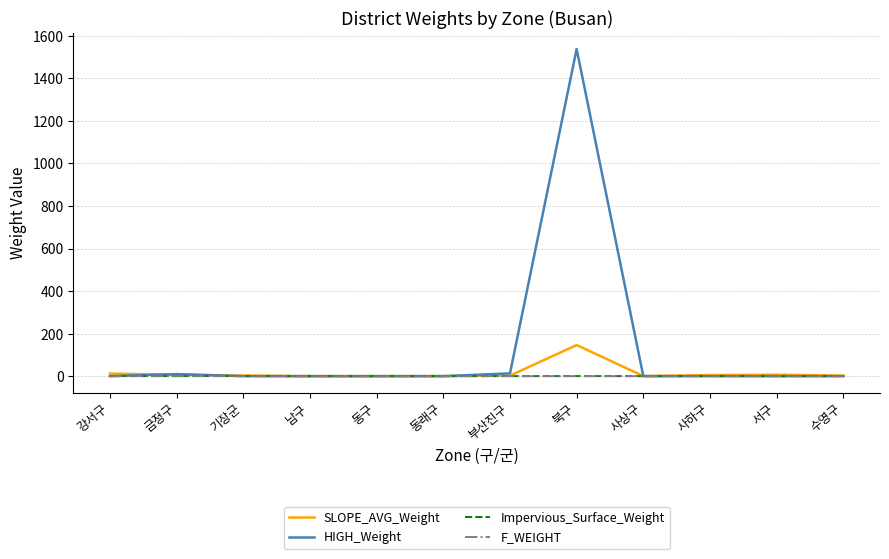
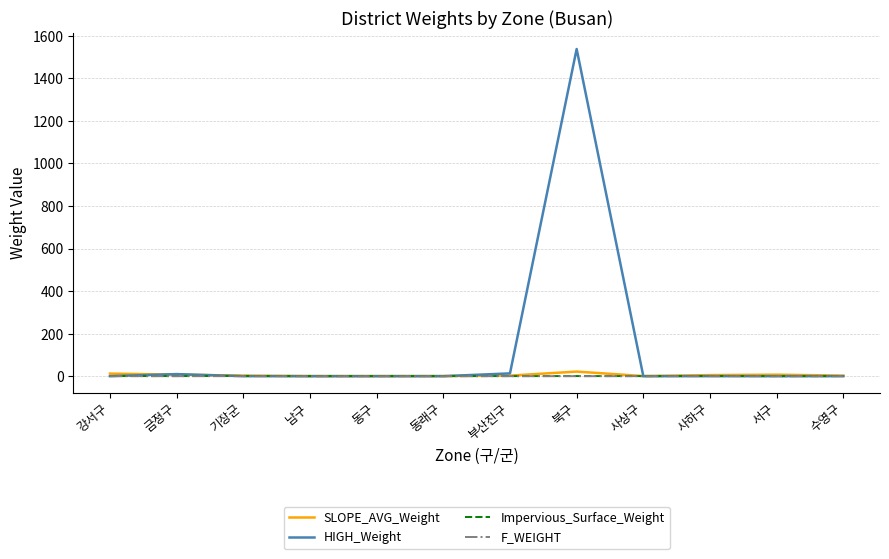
  {
    "SLOPE_AVG_Weight": {
-     "북구": 150
+     "북구": 20
    },
    "HIGH_Weight": {
      "북구": 1540
    },
    "F_WEIGHT": {
      "북구": 0
    }
  }
